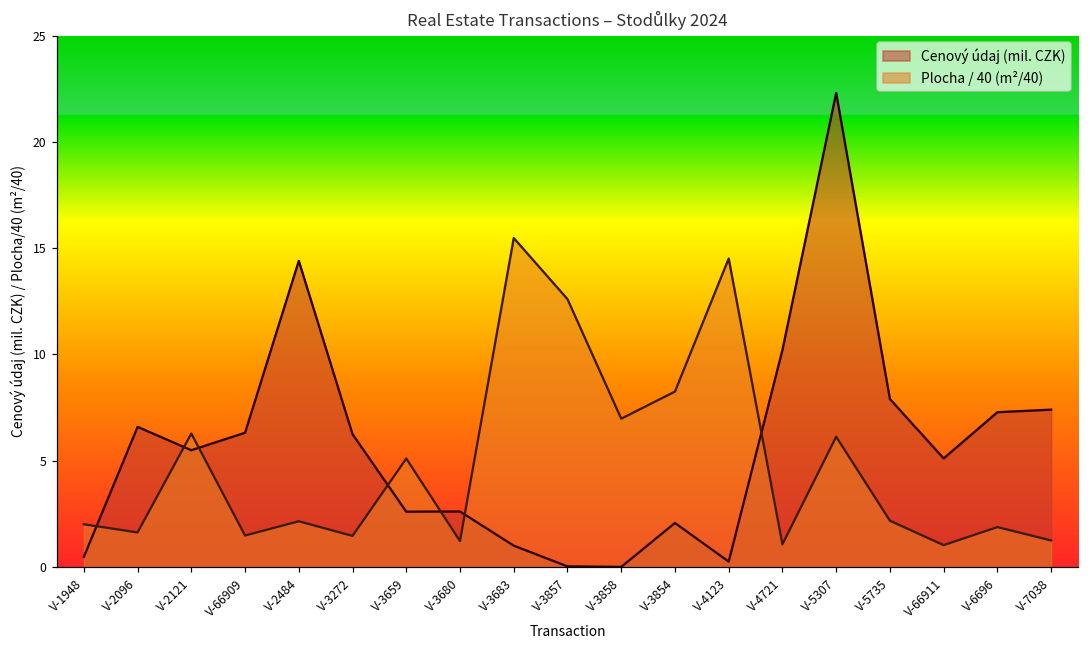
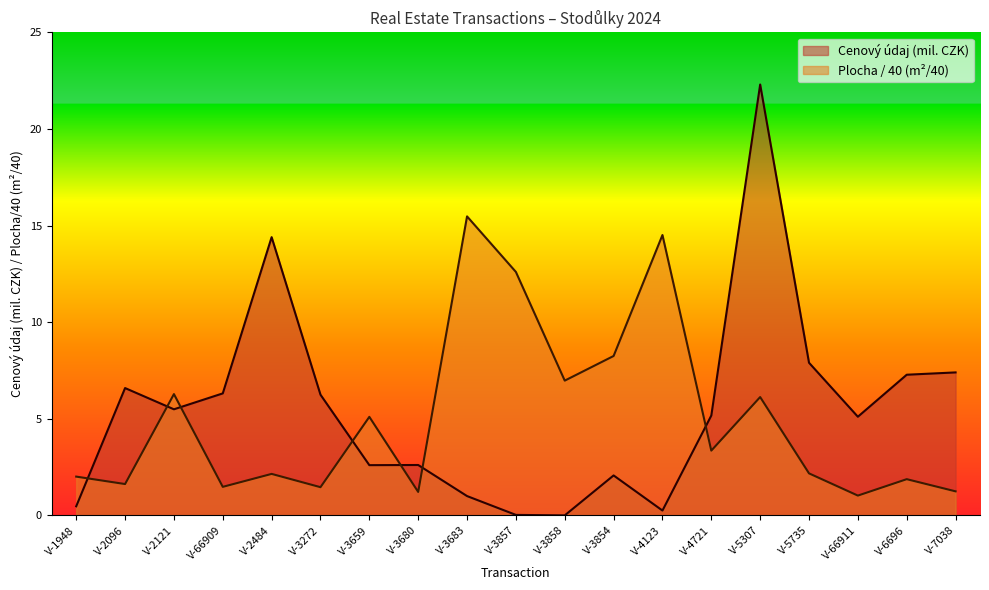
  {
    "Cenový údaj (mil. CZK)": {
      "V-1948": 0.5,
      "V-2096": 6.6,
      "V-2121": 5.5,
      "V-66909": 6.3,
      "V-2484": 14.4,
      "V-3272": 6.2,
      "V-3659": 2.6,
      "V-3680": 2.6,
      "V-3683": 1.0,
      "V-3857": 0.0,
      "V-3858": 0.0,
      "V-3854": 2.1,
      "V-4123": 0.3,
-     "V-4721": 10.2,
+     "V-4721": 5.2,
      "V-5307": 22.3,
      "V-5735": 7.9,
      "V-66911": 5.1,
      "V-6696": 7.3,
      "V-7038": 7.4
    },
    "Plocha / 40 (m²/40)": {
      "V-1948": 2.0,
      "V-2096": 1.6,
      "V-2121": 6.3,
      "V-66909": 1.5,
      "V-2484": 2.1,
      "V-3272": 1.5,
      "V-3659": 5.1,
      "V-3680": 1.2,
      "V-3683": 15.5,
      "V-3857": 12.6,
      "V-3858": 7.0,
      "V-3854": 8.3,
      "V-4123": 14.5,
-     "V-4721": 1.1,
+     "V-4721": 3.4,
      "V-5307": 6.1,
      "V-5735": 2.2,
      "V-66911": 1.0,
      "V-6696": 1.9,
      "V-7038": 1.2
    }
  }
